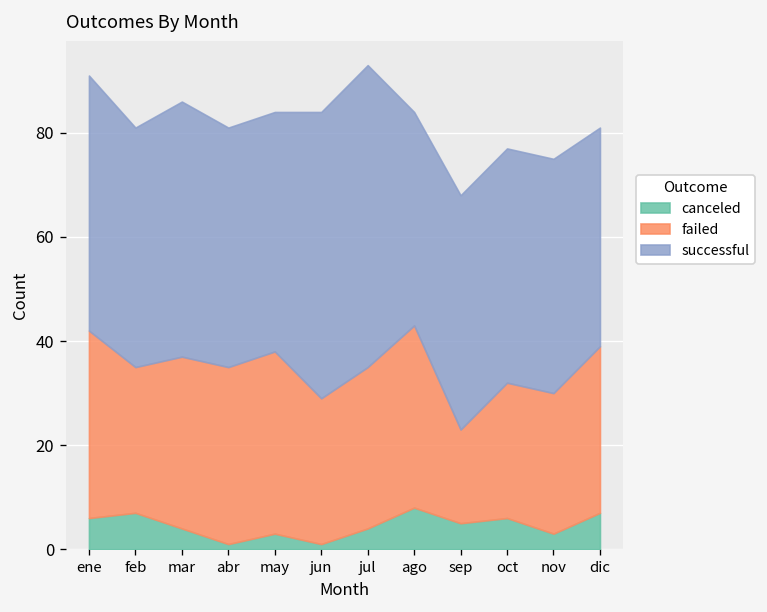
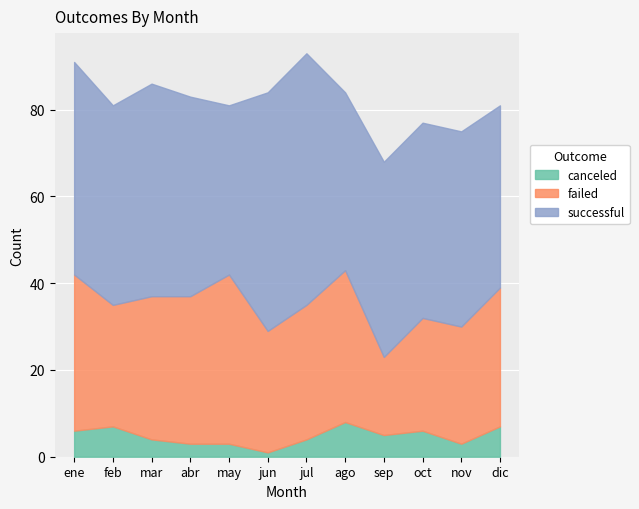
  {
    "canceled": {
      "ene": 6,
      "feb": 7,
      "mar": 4,
-     "abr": 1,
+     "abr": 3,
      "may": 3,
      "jun": 1,
      "jul": 4,
      "ago": 8,
      "sep": 5,
      "oct": 6,
      "nov": 3,
      "dic": 7
    },
    "failed": {
      "ene": 36,
      "feb": 28,
      "mar": 33,
      "abr": 34,
-     "may": 35,
+     "may": 39,
      "jun": 28,
      "jul": 31,
      "ago": 35,
      "sep": 18,
      "oct": 26,
      "nov": 27,
      "dic": 32
    },
    "successful": {
      "ene": 49,
      "feb": 46,
      "mar": 49,
      "abr": 46,
-     "may": 46,
+     "may": 39,
      "jun": 55,
      "jul": 58,
      "ago": 41,
      "sep": 45,
      "oct": 45,
      "nov": 45,
      "dic": 42
    }
  }
